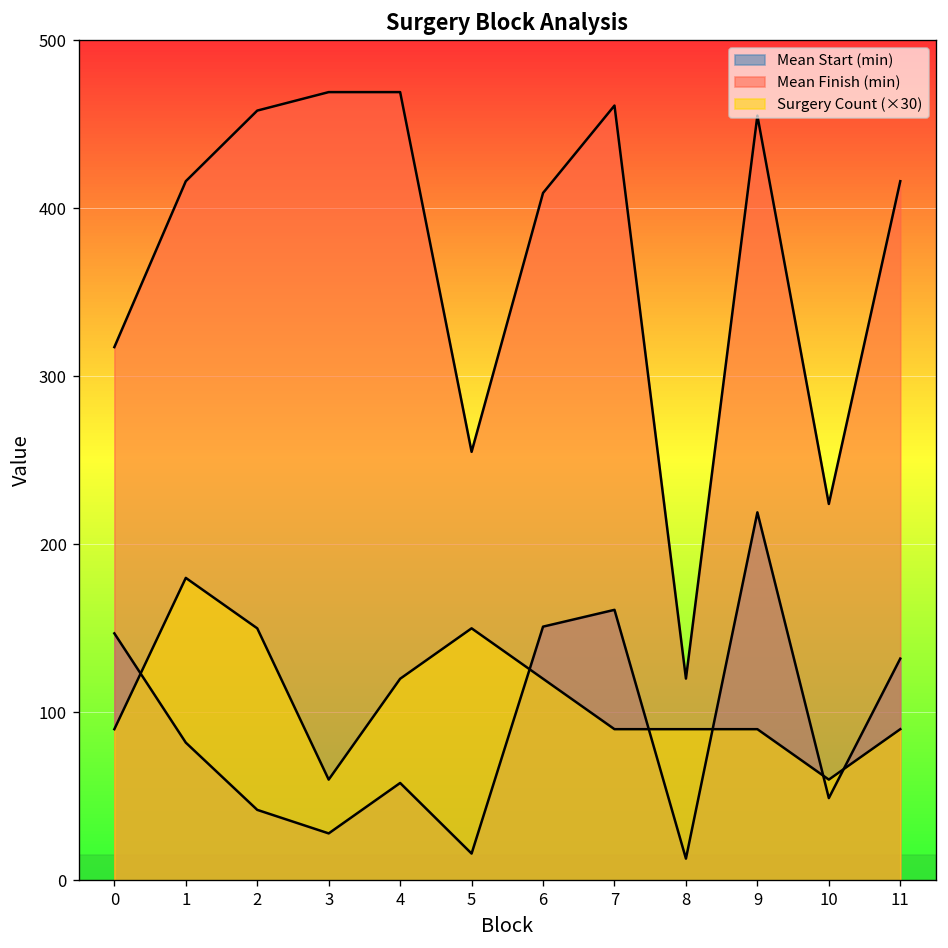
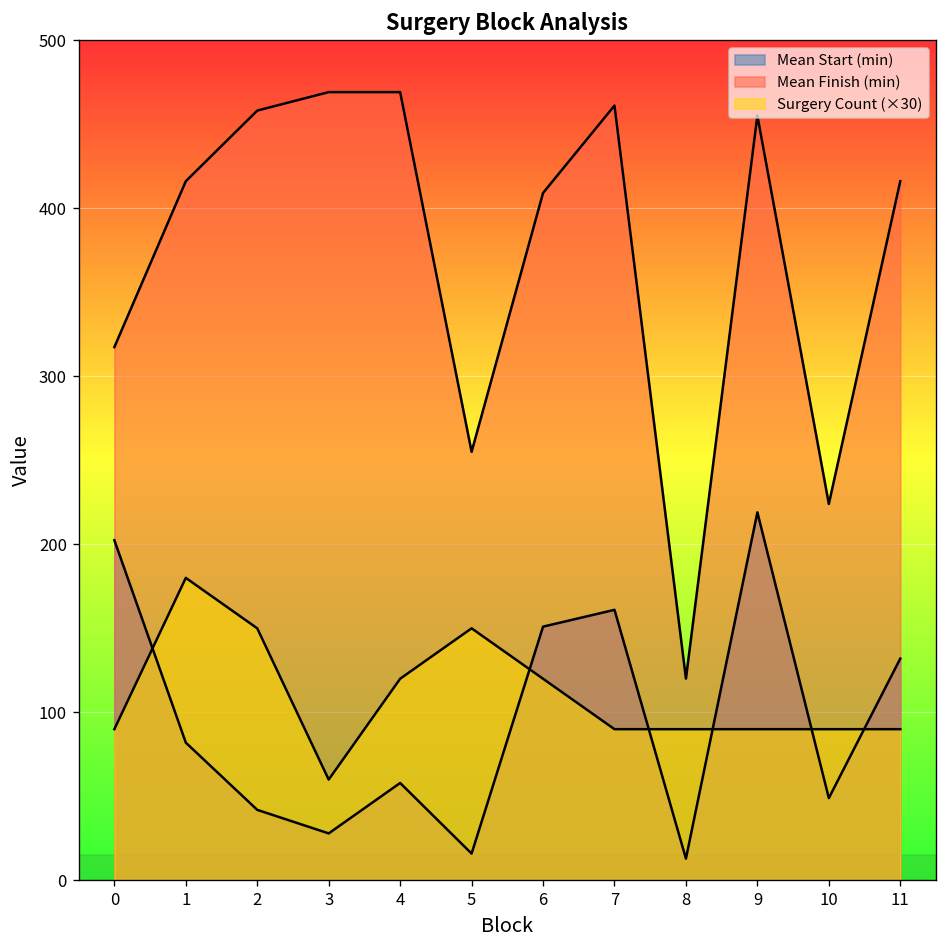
  {
    "Mean Start (min)": {
-     "0": 147,
+     "0": 202,
      "1": 82,
      "2": 42,
      "3": 28,
      "4": 58,
      "5": 16,
      "6": 151,
      "7": 161,
      "9": 219,
      "10": 49,
      "11": 132
    },
    "Mean Finish (min)": {
      "0": 317,
      "1": 416,
      "2": 458,
      "3": 469,
      "4": 469,
      "5": 255,
      "6": 409,
      "7": 461,
      "8": 120,
      "10": 224,
      "11": 416
    },
    "Surgery Count (×30)": {
      "0": 90,
      "1": 180,
      "2": 150,
      "3": 60,
      "4": 120,
      "5": 150,
      "6": 120,
      "7": 90,
      "8": 90,
      "9": 90,
-     "10": 60,
+     "10": 90,
      "11": 90
    }
  }
